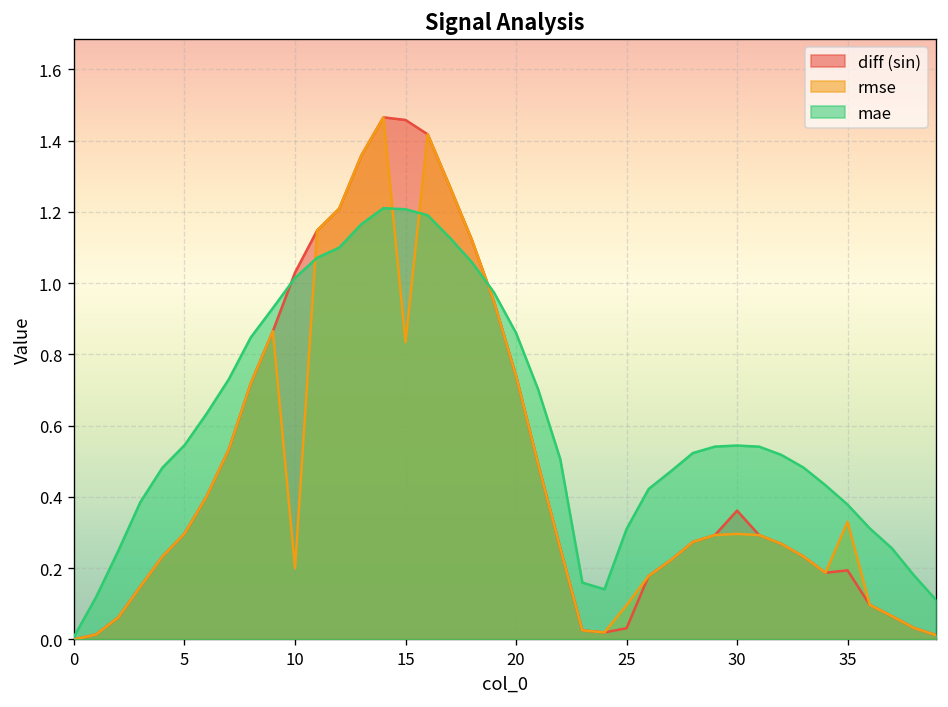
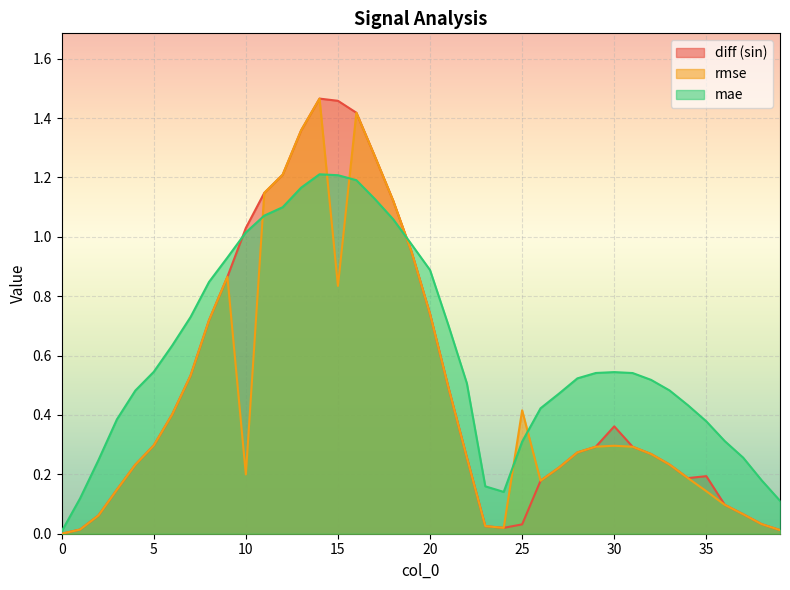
  {
    "diff (sin)": {
      "10": 1.03,
      "15": 1.46,
      "25": 0.03,
      "30": 0.36,
      "35": 0.19
    },
    "rmse": {
      "10": 0.20,
      "15": 0.83,
-     "25": 0.10,
+     "25": 0.42,
      "30": 0.30,
-     "35": 0.33
+     "35": 0.14
    },
    "mae": {
      "5": 0.55,
      "10": 1.01,
      "15": 1.21,
-     "20": 0.86,
+     "20": 0.89,
      "25": 0.31,
      "30": 0.54,
      "35": 0.38
    }
  }
